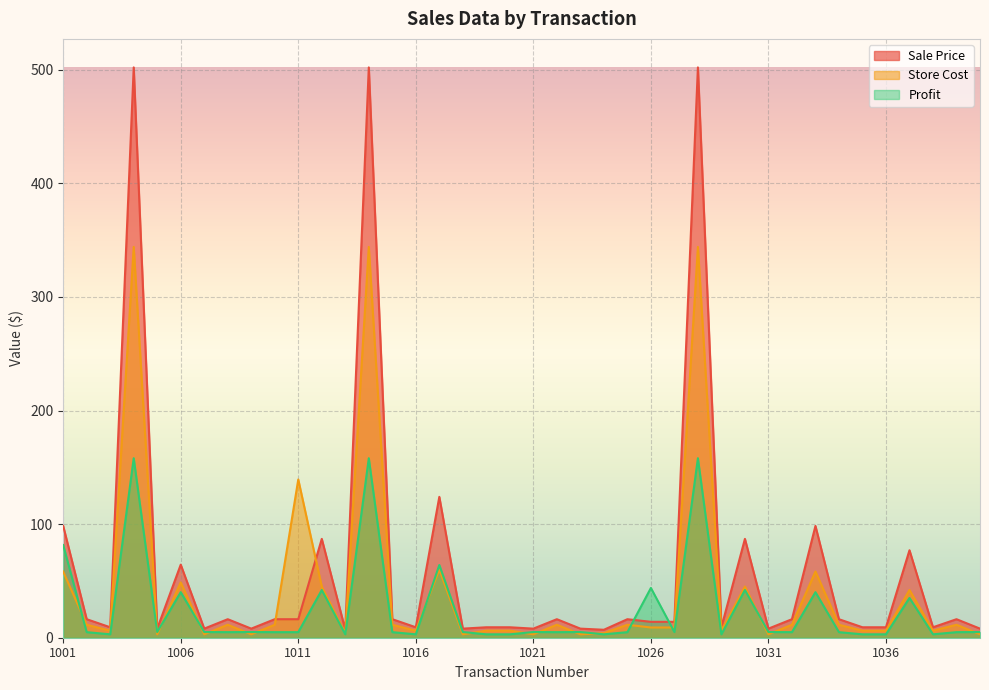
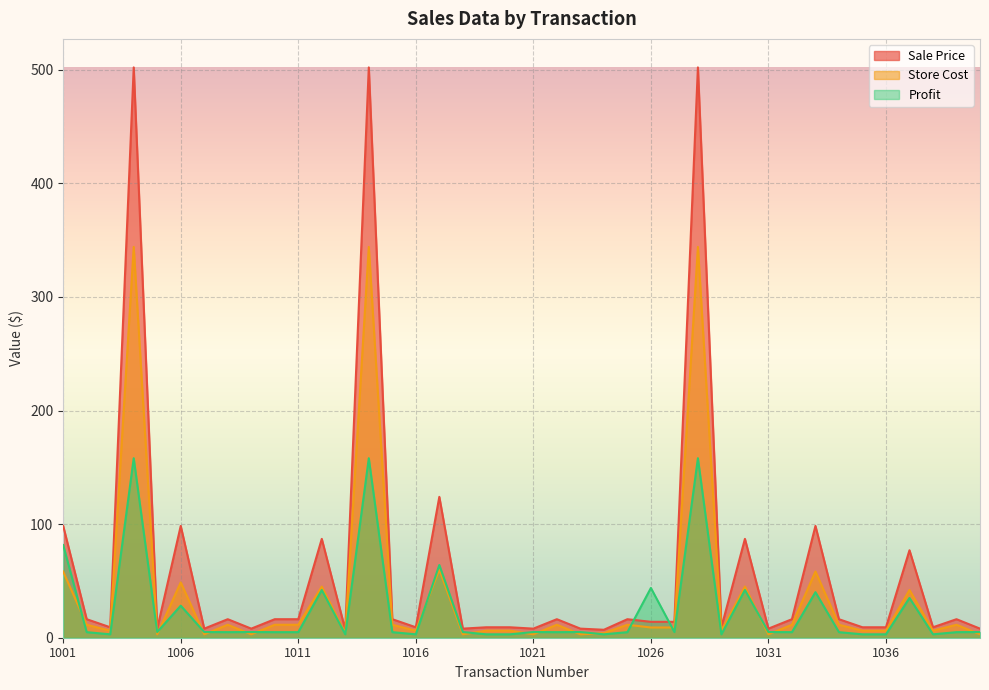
  {
    "Sale Price": {
      "1001": 98,
-     "1006": 64,
+     "1006": 98,
      "1011": 16,
      "1016": 9,
      "1021": 8,
      "1026": 14,
      "1031": 8,
      "1036": 9
    },
    "Store Cost": {
      "1001": 58,
      "1006": 49,
-     "1011": 139,
+     "1011": 11,
      "1016": 6,
      "1026": 9,
      "1036": 6
    },
    "Profit": {
      "1001": 82,
-     "1006": 40,
+     "1006": 28,
      "1011": 5,
      "1016": 3,
      "1026": 44,
      "1036": 3
    }
  }
